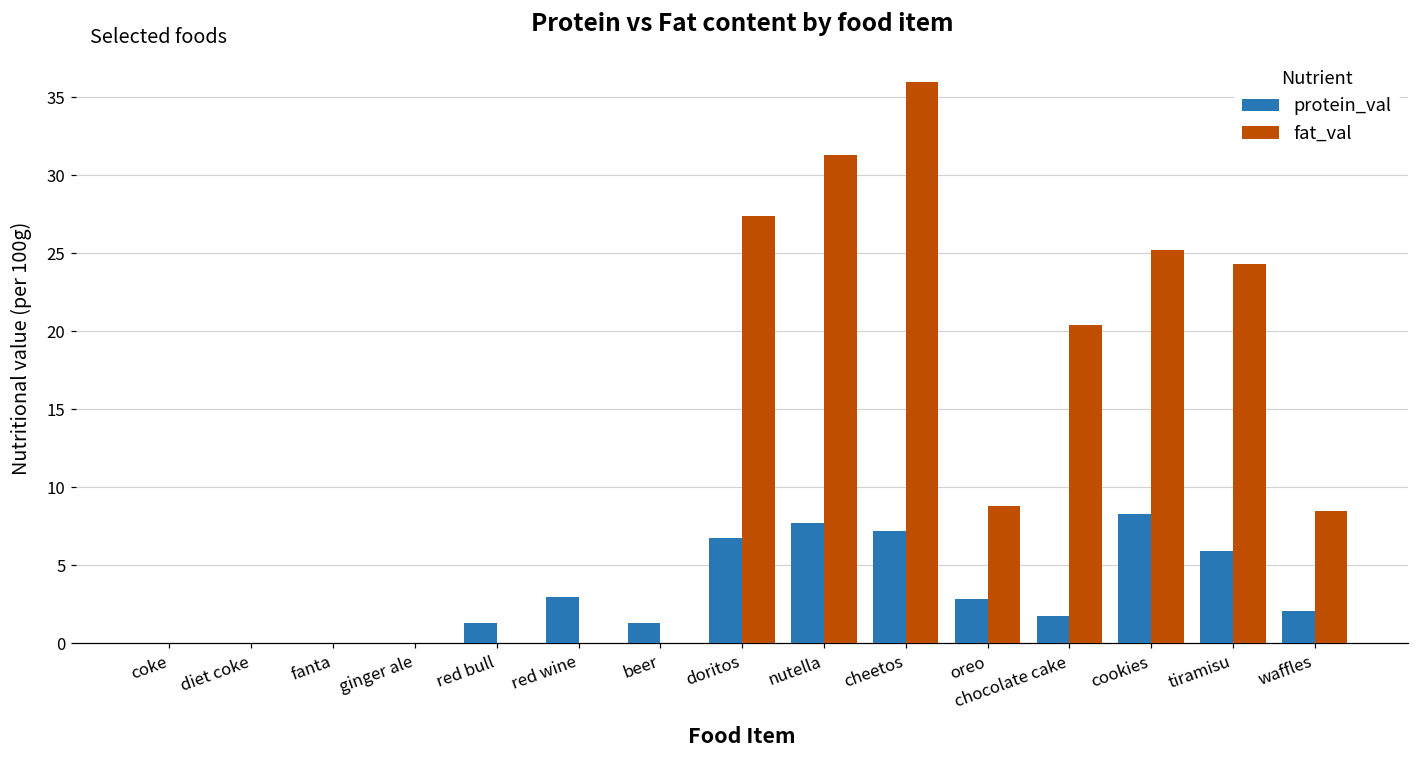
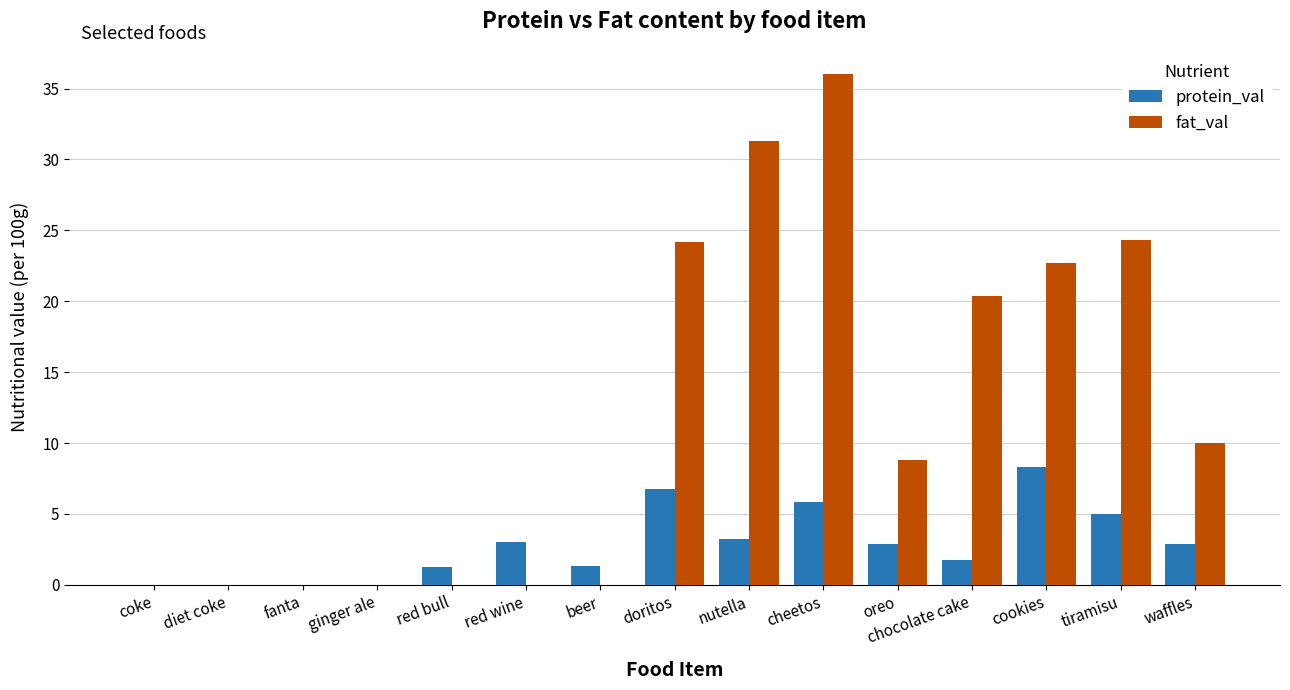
  {
    "protein_val": {
      "coke": 0.0,
      "diet coke": 0.0,
      "fanta": 0.0,
      "ginger ale": 0.0,
      "red bull": 1.3,
      "red wine": 3.0,
      "beer": 1.3,
      "doritos": 6.8,
-     "nutella": 7.7,
-     "cheetos": 7.2,
+     "nutella": 3.2,
+     "cheetos": 5.9,
      "oreo": 2.9,
      "chocolate cake": 1.8,
      "cookies": 8.3,
-     "tiramisu": 5.9,
-     "waffles": 2.1
+     "tiramisu": 5.0,
+     "waffles": 2.9
    },
    "fat_val": {
      "coke": 0.0,
      "diet coke": 0.0,
      "fanta": 0.0,
      "ginger ale": 0.0,
      "red bull": 0.0,
      "red wine": 0.0,
      "beer": 0.0,
-     "doritos": 27.4,
+     "doritos": 24.2,
      "nutella": 31.3,
      "cheetos": 36.0,
      "oreo": 8.8,
      "chocolate cake": 20.4,
-     "cookies": 25.2,
+     "cookies": 22.7,
      "tiramisu": 24.3,
-     "waffles": 8.5
+     "waffles": 10.0
    }
  }
